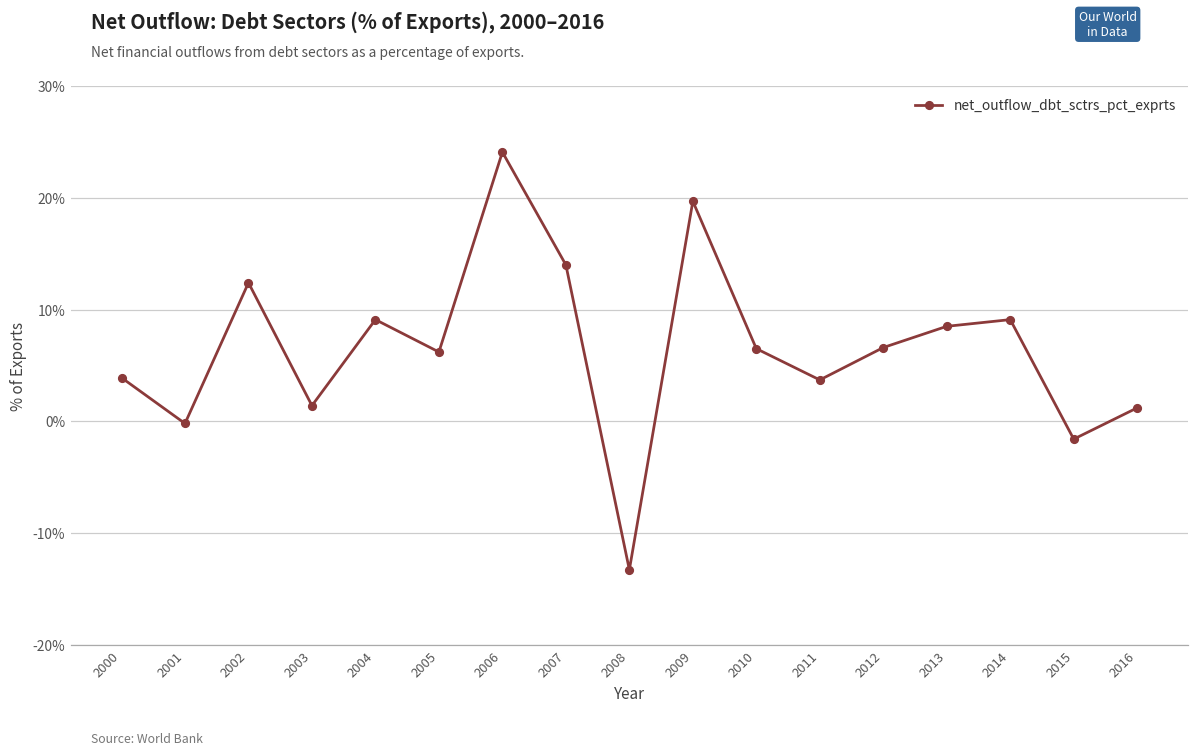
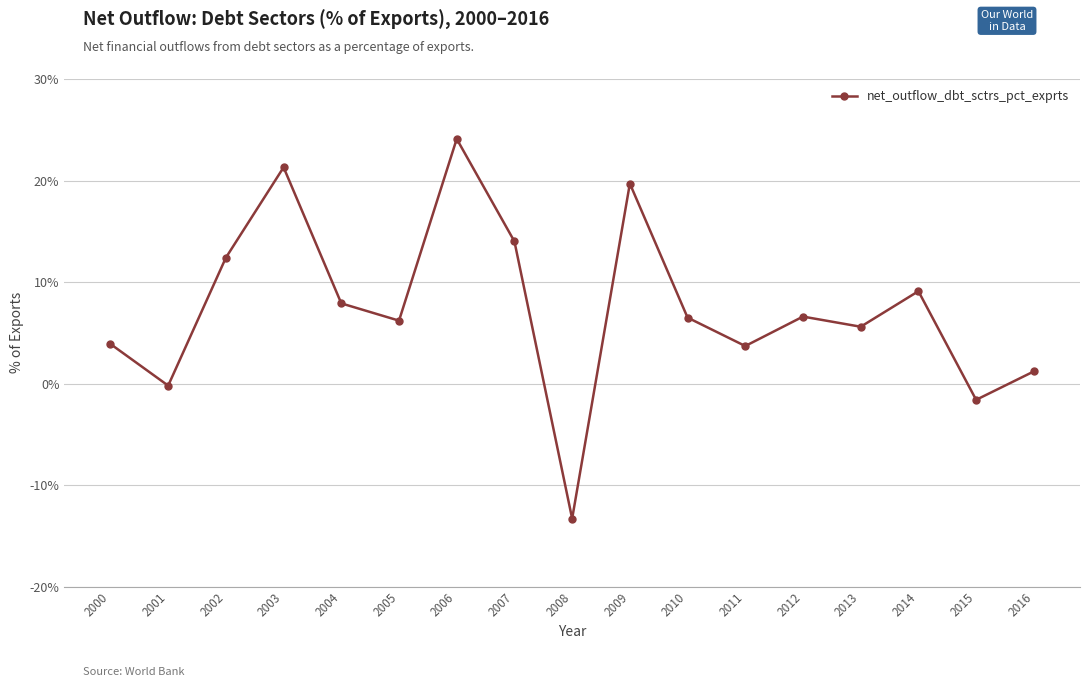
  {
    "2000": "3.9%",
    "2001": "-0.2%",
    "2002": "12.4%",
-   "2003": "1.4%",
-   "2004": "9.1%",
+   "2003": "21.3%",
+   "2004": "7.9%",
    "2005": "6.2%",
    "2006": "24.1%",
    "2007": "14.0%",
    "2008": "-13.3%",
    "2009": "19.7%",
    "2010": "6.5%",
    "2011": "3.7%",
    "2012": "6.6%",
-   "2013": "8.5%",
+   "2013": "5.6%",
    "2014": "9.1%",
    "2015": "-1.6%",
    "2016": "1.2%"
  }
